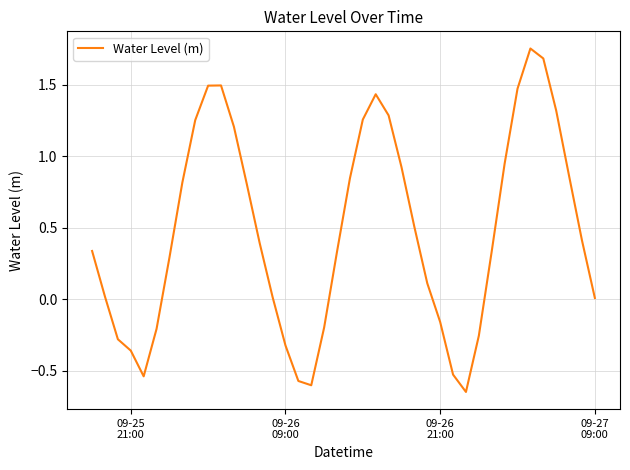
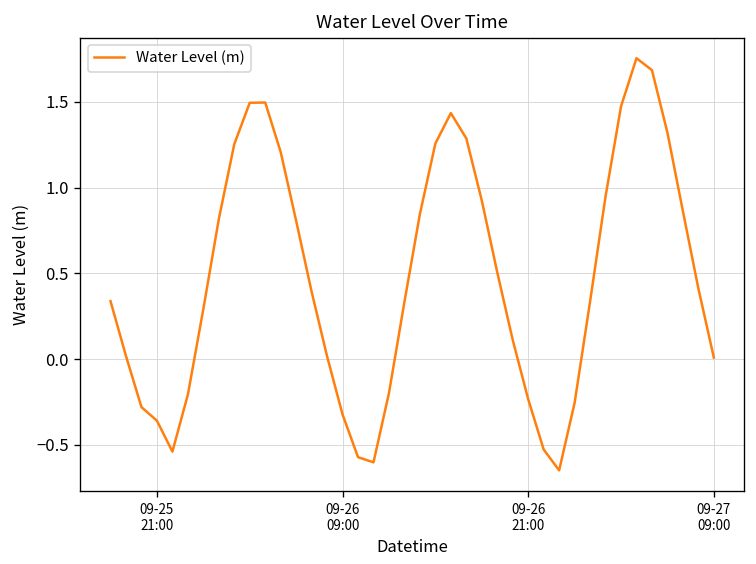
  {
    "09-25 21:00": -0.36,
    "09-26 09:00": -0.32,
-   "09-26 21:00": -0.16,
+   "09-26 21:00": -0.23,
    "09-27 09:00": 0.01
  }
